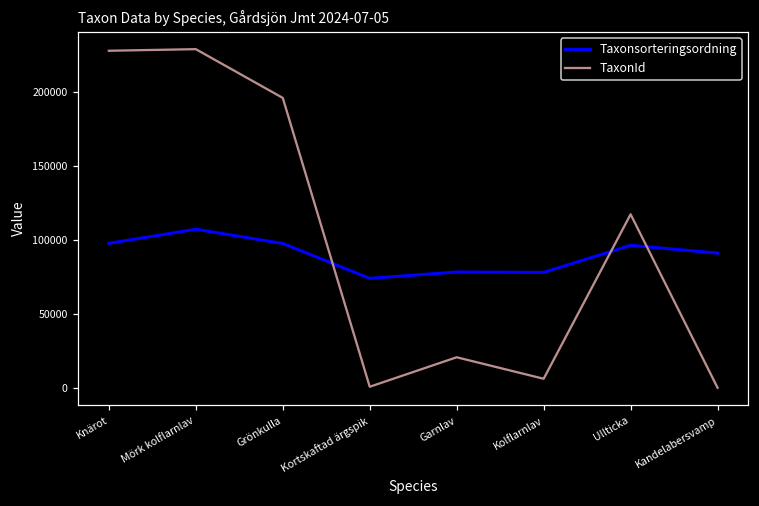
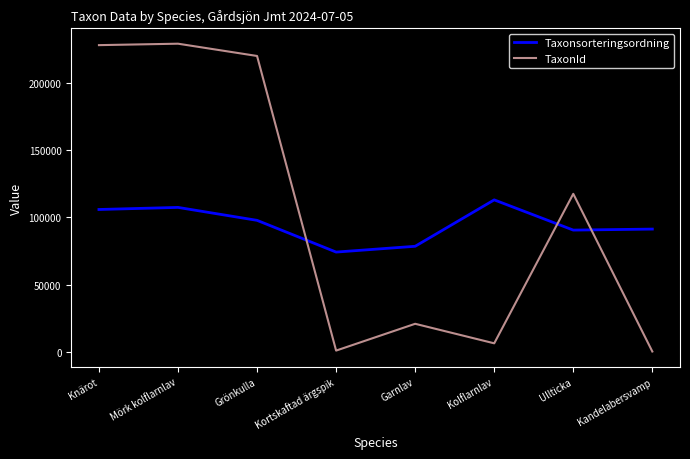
  {
    "Taxonsorteringsordning": {
-     "Knärot": 98000,
+     "Knärot": 106000,
      "Mörk kolflarnlav": 107000,
      "Grönkulla": 98000,
      "Kortskaftad ärgspik": 74000,
      "Garnlav": 78000,
-     "Kolflarnlav": 78000,
-     "Ullticka": 96000,
+     "Kolflarnlav": 113000,
+     "Ullticka": 91000,
      "Kandelabersvamp": 91000
    },
    "TaxonId": {
      "Knärot": 228000,
      "Mörk kolflarnlav": 229000,
-     "Grönkulla": 196000,
+     "Grönkulla": 220000,
      "Kortskaftad ärgspik": 1000,
      "Garnlav": 21000,
      "Kolflarnlav": 6000,
      "Ullticka": 117000,
      "Kandelabersvamp": 0
    }
  }
